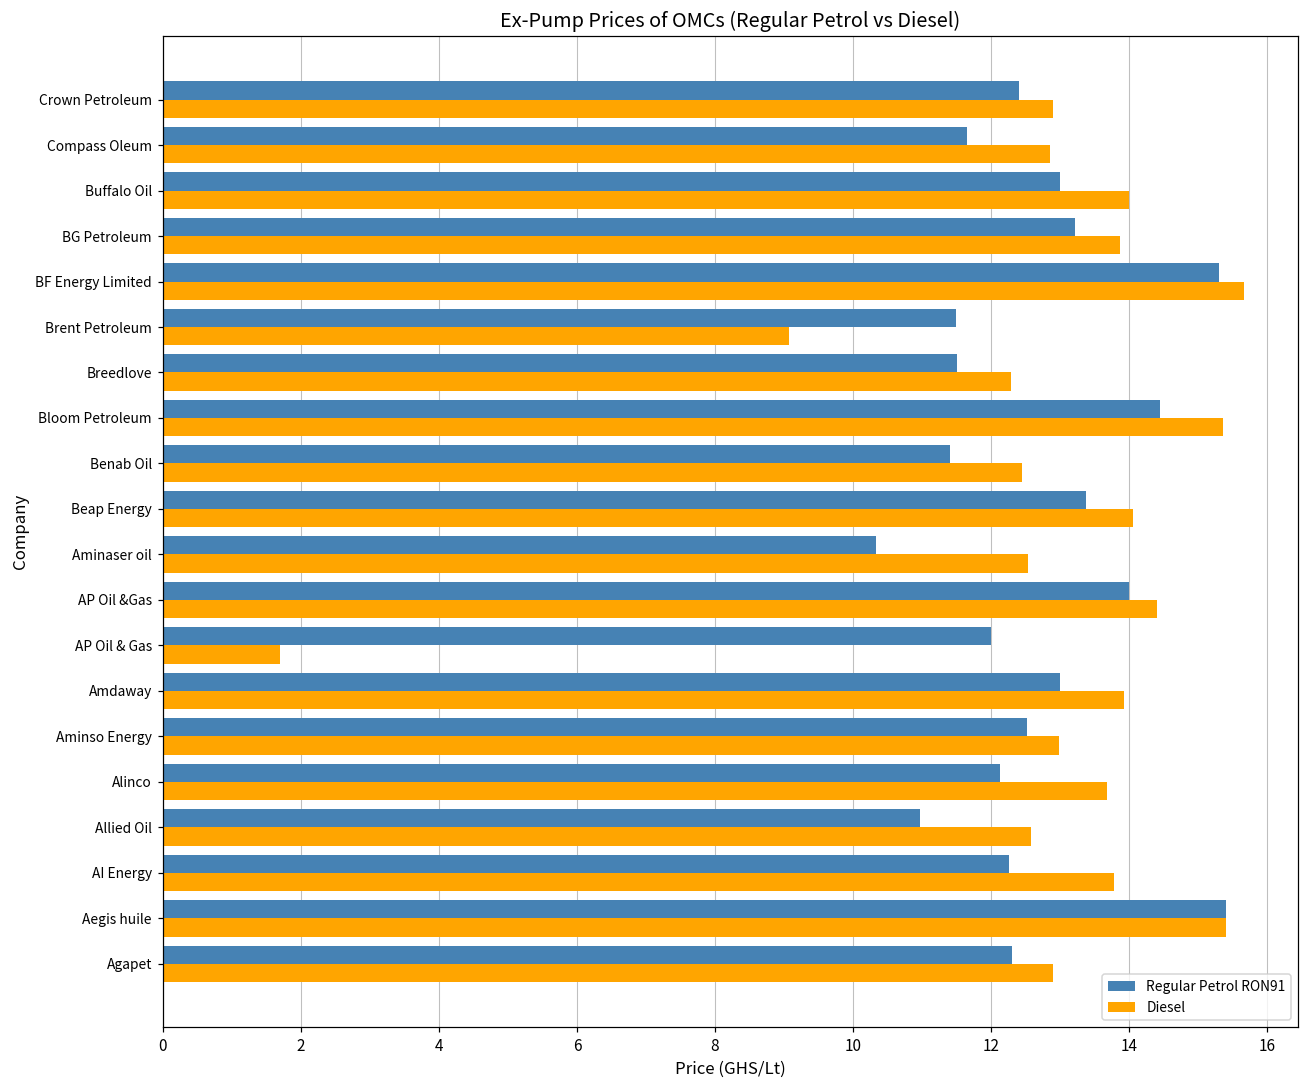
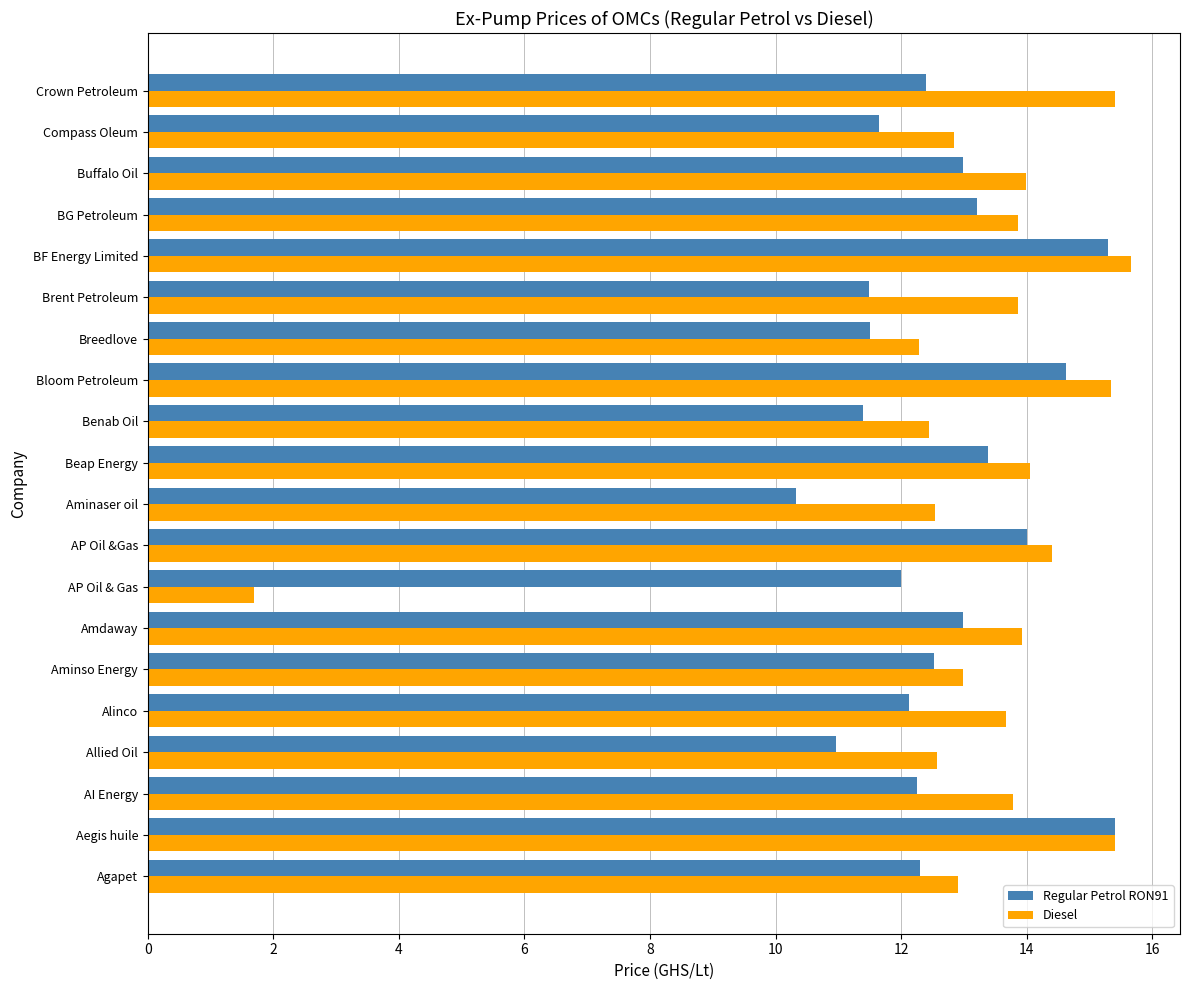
  {
    "Regular Petrol RON91": {
      "Crown Petroleum": 12.4,
      "Compass Oleum": 11.7,
      "Buffalo Oil": 13.0,
      "BG Petroleum": 13.2,
      "BF Energy Limited": 15.3,
      "Brent Petroleum": 11.5,
      "Breedlove": 11.5,
-     "Bloom Petroleum": 14.5,
+     "Bloom Petroleum": 14.6,
      "Benab Oil": 11.4,
      "Beap Energy": 13.4,
      "Aminaser oil": 10.3,
      "AP Oil &Gas": 14.0,
      "AP Oil & Gas": 12.0,
      "Amdaway": 13.0,
      "Aminso Energy": 12.5,
      "Alinco": 12.1,
      "Allied Oil": 11.0,
      "AI Energy": 12.3,
      "Aegis huile": 15.4,
      "Agapet": 12.3
    },
    "Diesel": {
-     "Crown Petroleum": 12.9,
+     "Crown Petroleum": 15.4,
      "Compass Oleum": 12.9,
      "Buffalo Oil": 14.0,
      "BG Petroleum": 13.9,
      "BF Energy Limited": 15.7,
-     "Brent Petroleum": 9.1,
+     "Brent Petroleum": 13.9,
      "Breedlove": 12.3,
      "Bloom Petroleum": 15.4,
      "Benab Oil": 12.5,
      "Beap Energy": 14.1,
      "Aminaser oil": 12.5,
      "AP Oil &Gas": 14.4,
      "AP Oil & Gas": 1.7,
      "Amdaway": 13.9,
      "Aminso Energy": 13.0,
      "Alinco": 13.7,
      "Allied Oil": 12.6,
      "AI Energy": 13.8,
      "Aegis huile": 15.4,
      "Agapet": 12.9
    }
  }
